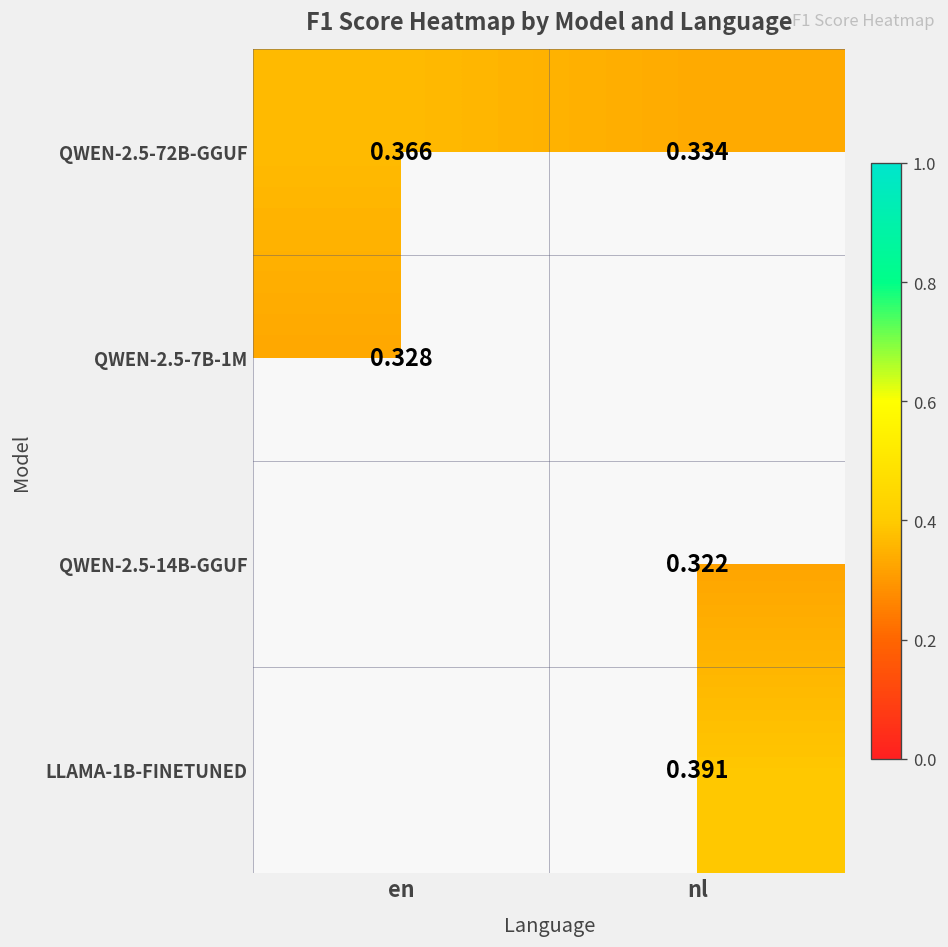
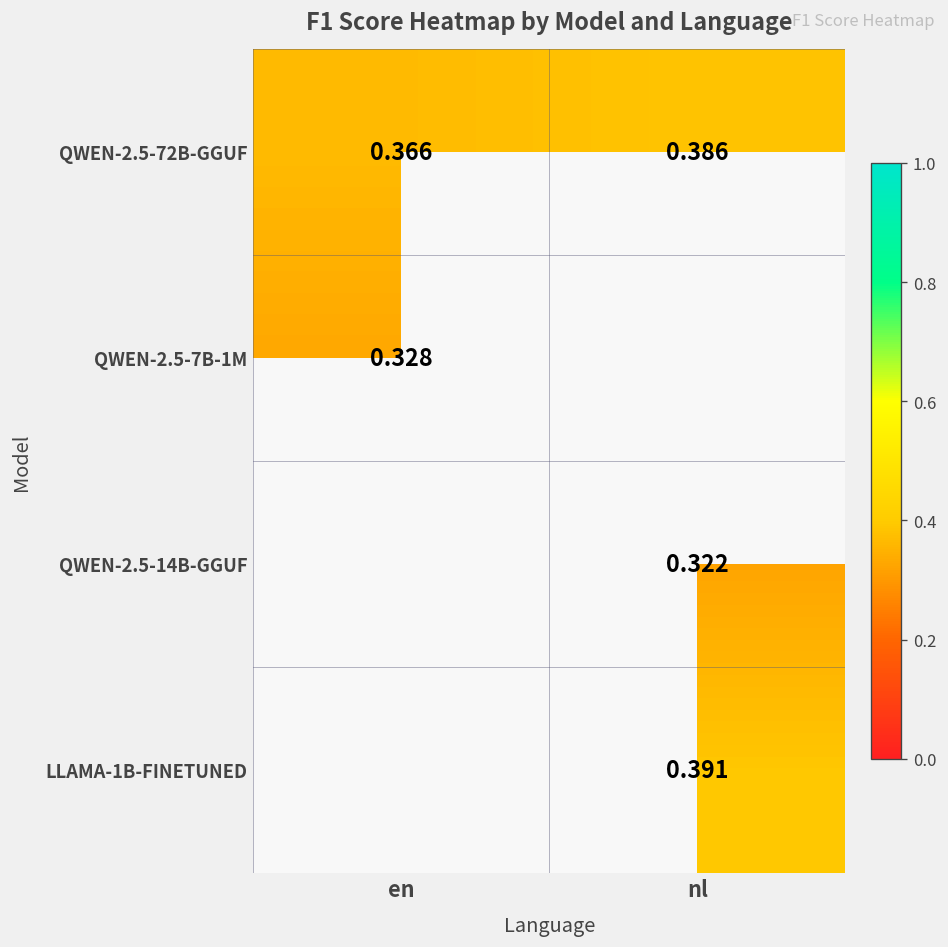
  {
    "QWEN-2.5-72B-GGUF": {
      "en": 0.366,
-     "nl": 0.334
+     "nl": 0.386
    },
    "QWEN-2.5-7B-1M": {
      "en": 0.328
    },
    "QWEN-2.5-14B-GGUF": {
      "nl": 0.322
    },
    "LLAMA-1B-FINETUNED": {
      "nl": 0.391
    }
  }
